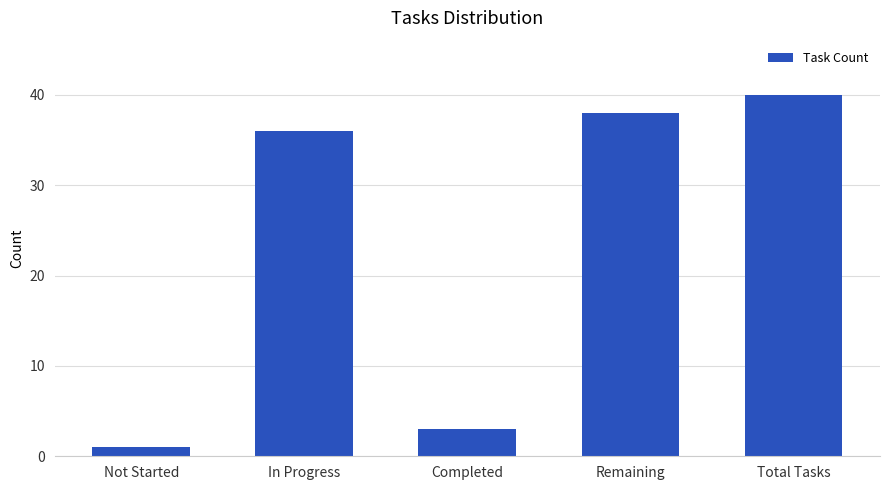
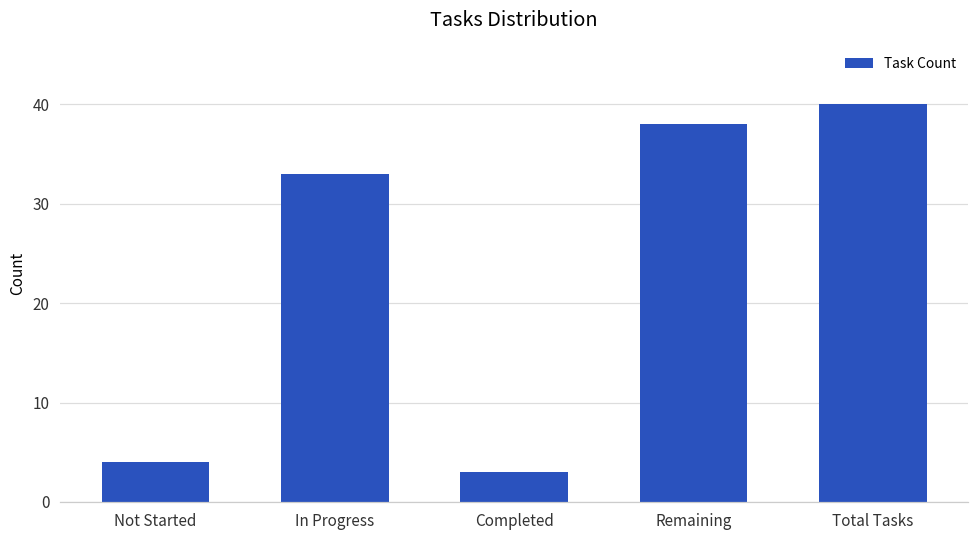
  {
-   "Not Started": 1,
-   "In Progress": 36,
+   "Not Started": 4,
+   "In Progress": 33,
    "Completed": 3,
    "Remaining": 38,
    "Total Tasks": 40
  }
